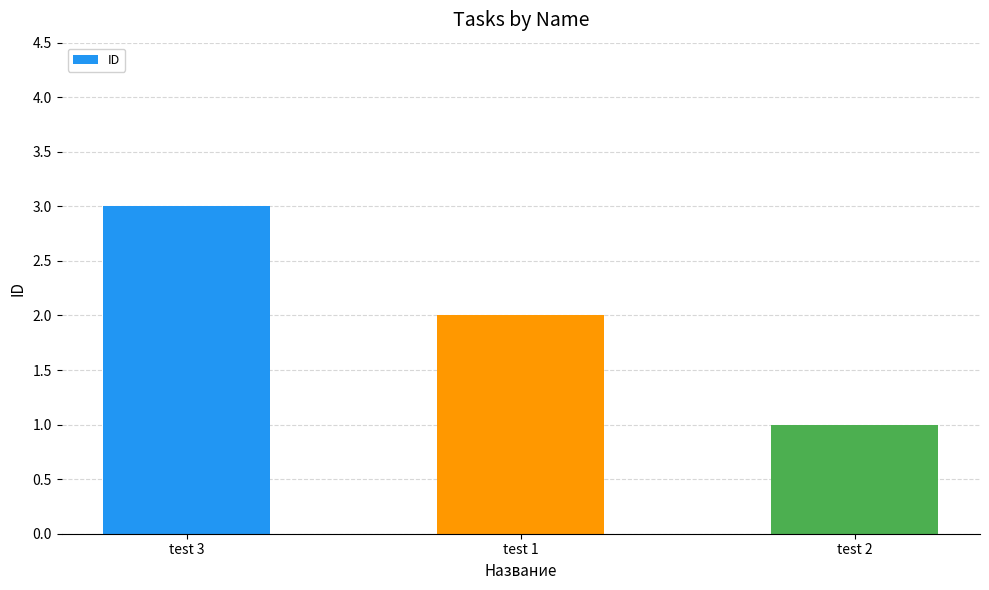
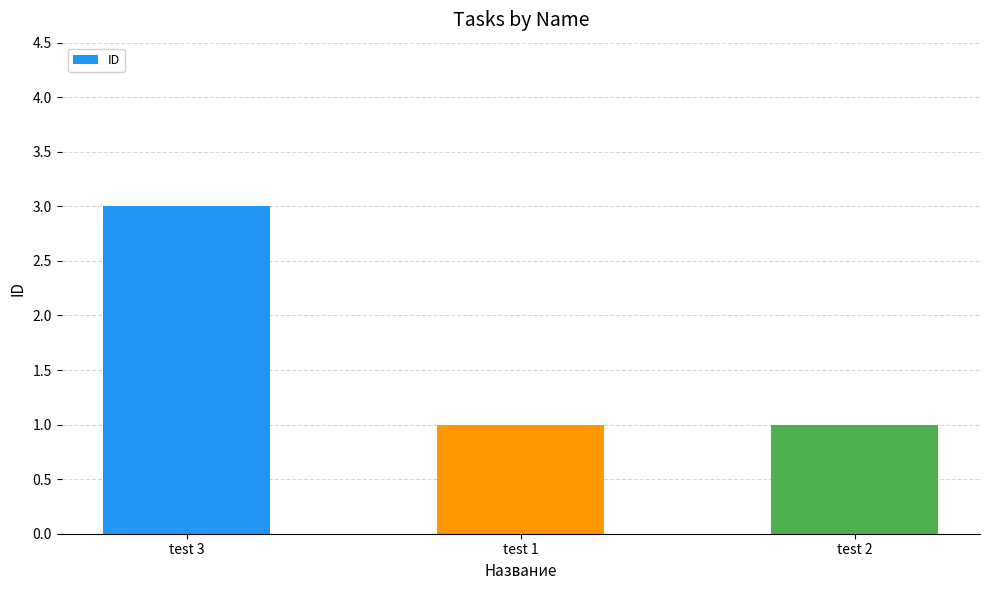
  {
    "test 3": 3,
-   "test 1": 2,
+   "test 1": 1,
    "test 2": 1
  }
